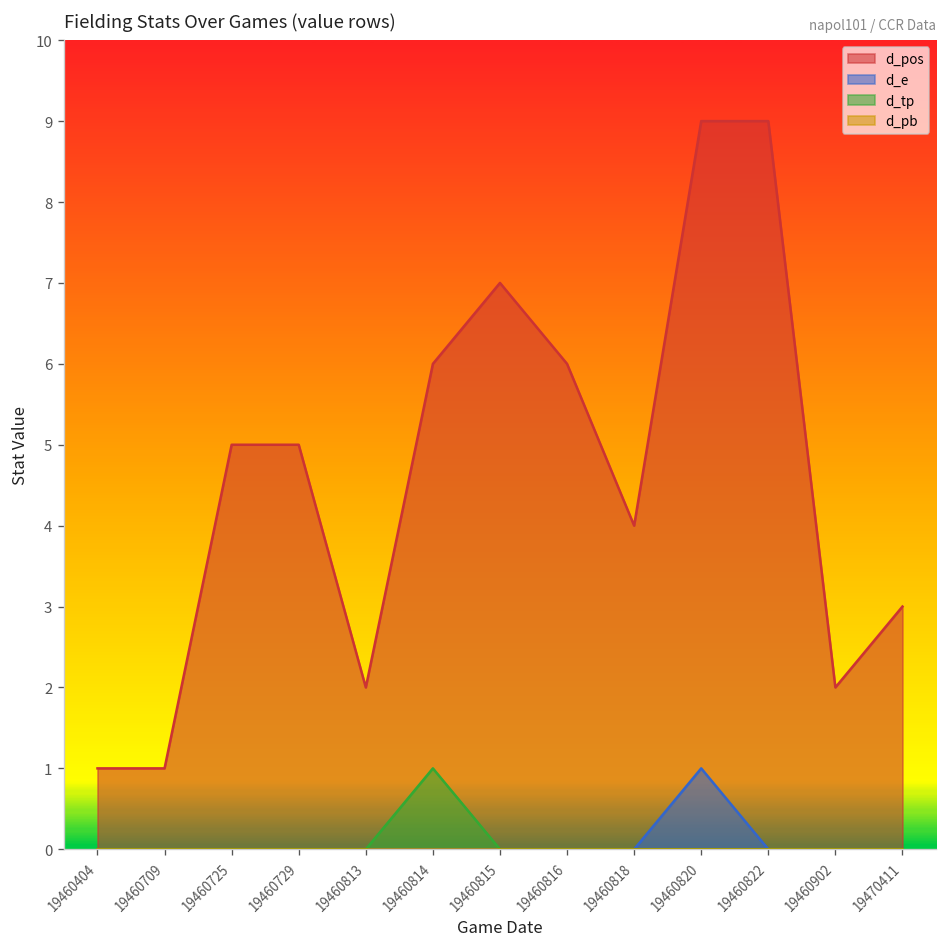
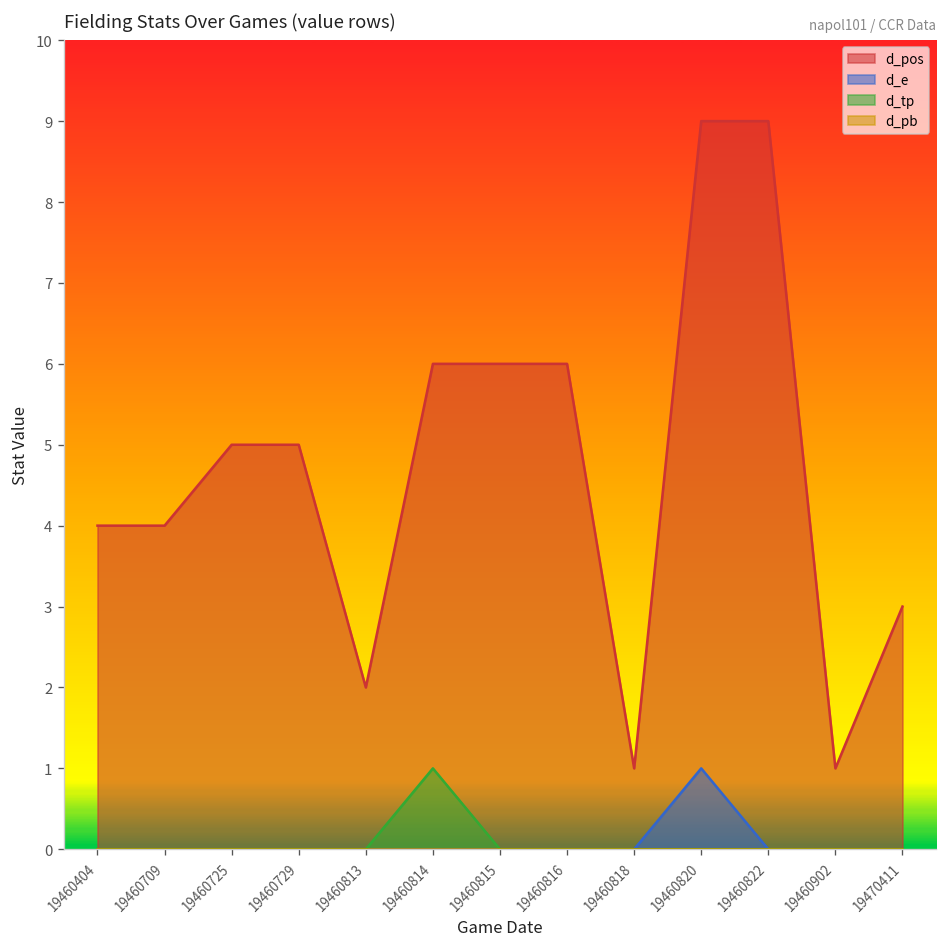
  {
    "d_pos": {
-     "19460404": 1,
-     "19460709": 1,
+     "19460404": 4,
+     "19460709": 4,
      "19460725": 5,
      "19460729": 5,
      "19460813": 2,
      "19460814": 6,
-     "19460815": 7,
+     "19460815": 6,
      "19460816": 6,
-     "19460818": 4,
+     "19460818": 1,
      "19460820": 9,
      "19460822": 9,
-     "19460902": 2,
+     "19460902": 1,
      "19470411": 3
    },
    "d_e": {
      "19460820": 1
    },
    "d_tp": {
      "19460814": 1
    }
  }
